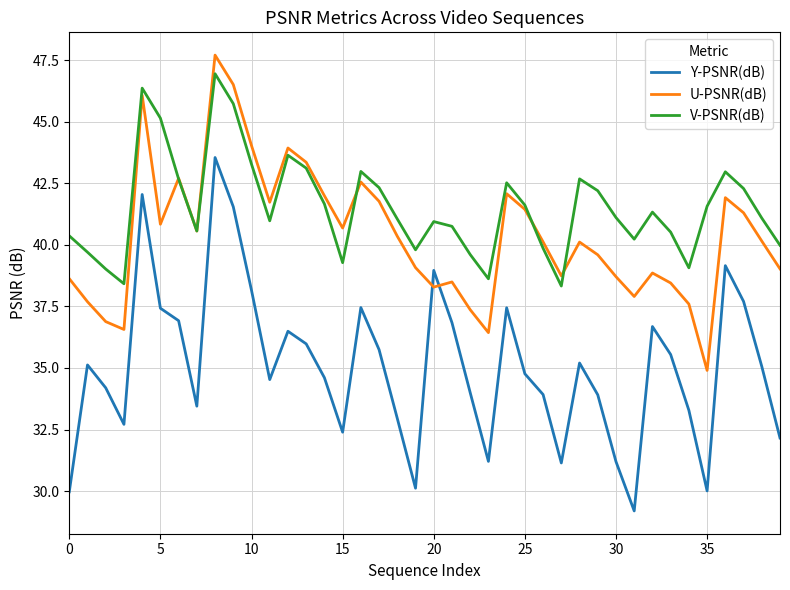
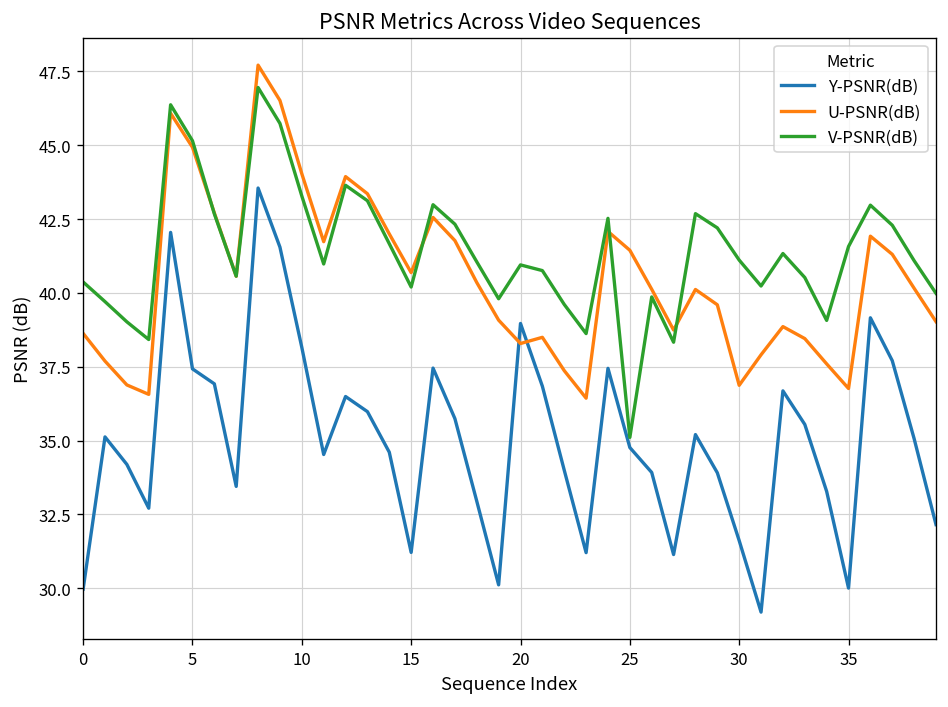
  {
    "Y-PSNR(dB)": {
      "0": 30.0,
      "5": 37.4,
      "10": 38.2,
-     "15": 32.4,
+     "15": 31.2,
      "20": 39.0,
      "25": 34.8,
-     "30": 31.2,
+     "30": 31.6,
      "35": 30.0
    },
    "U-PSNR(dB)": {
      "0": 38.6,
-     "5": 40.8,
+     "5": 44.9,
      "10": 44.0,
      "15": 40.7,
      "20": 38.3,
      "25": 41.4,
-     "30": 38.7,
-     "35": 34.9
+     "30": 36.9,
+     "35": 36.8
    },
    "V-PSNR(dB)": {
      "0": 40.4,
      "5": 45.2,
      "10": 43.3,
-     "15": 39.3,
+     "15": 40.2,
      "20": 40.9,
-     "25": 41.6,
+     "25": 35.1,
      "30": 41.1,
      "35": 41.6
    }
  }
